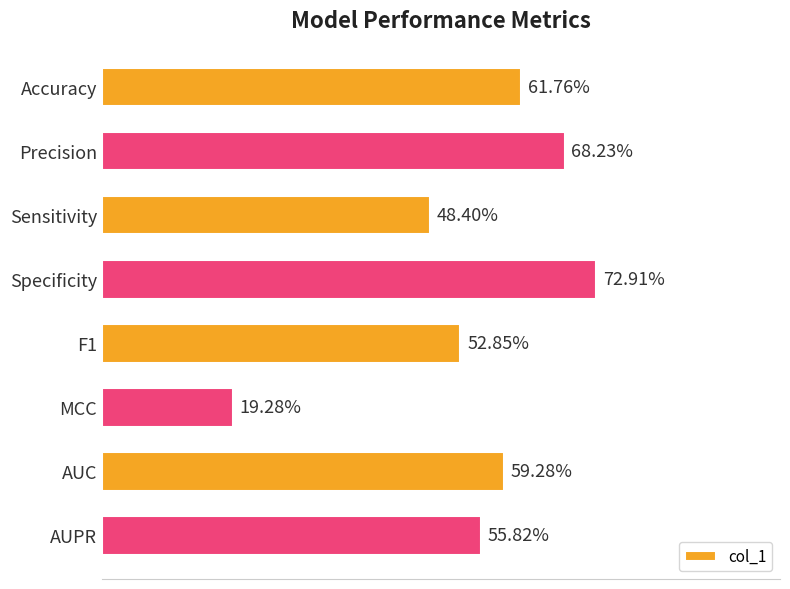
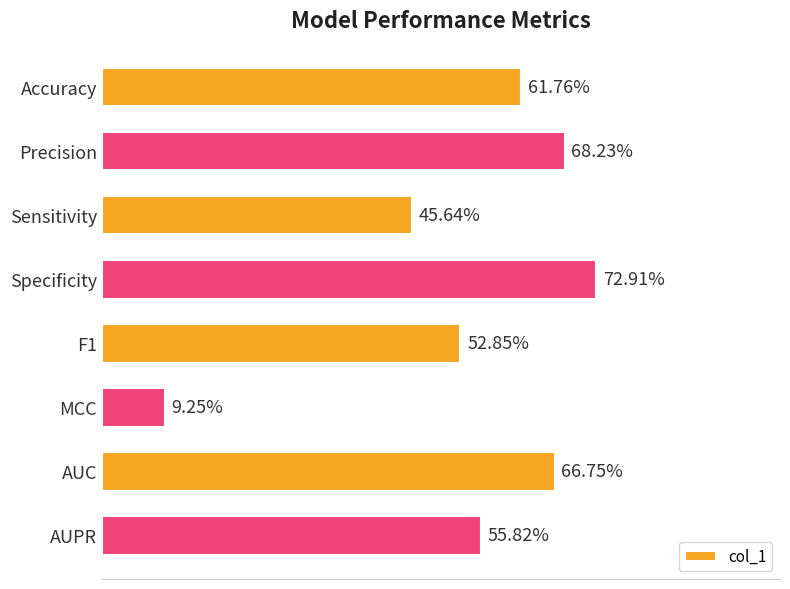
  {
    "Accuracy": "61.76%",
    "Precision": "68.23%",
-   "Sensitivity": "48.40%",
+   "Sensitivity": "45.64%",
    "Specificity": "72.91%",
    "F1": "52.85%",
-   "MCC": "19.28%",
-   "AUC": "59.28%",
+   "MCC": "9.25%",
+   "AUC": "66.75%",
    "AUPR": "55.82%"
  }
